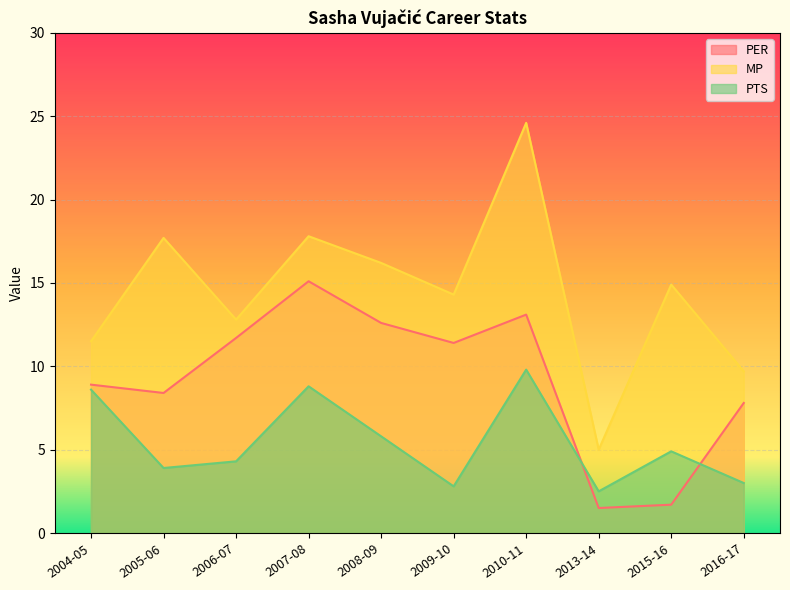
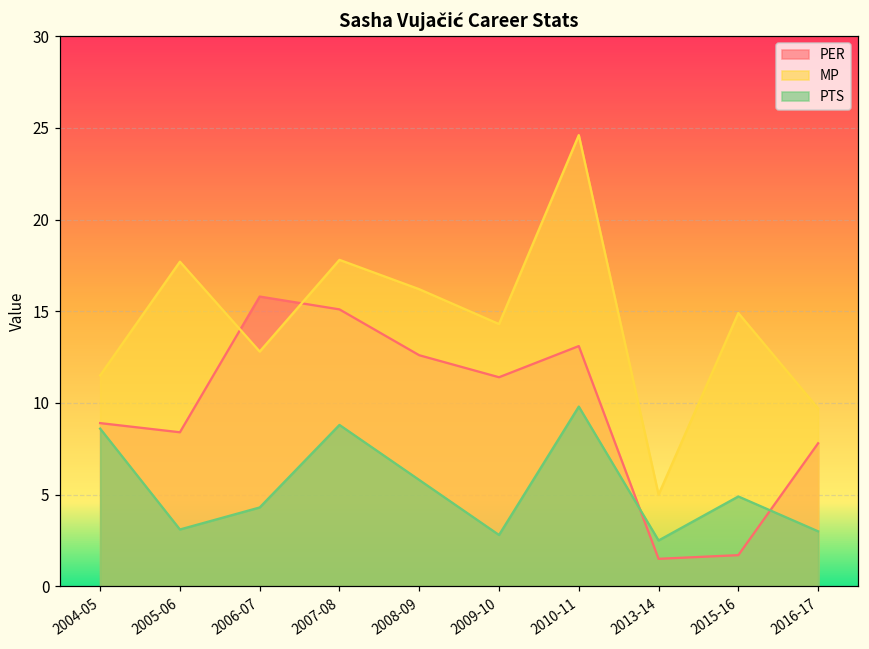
  {
    "PER": {
      "2004-05": 8.9,
      "2005-06": 8.4,
-     "2006-07": 11.7,
+     "2006-07": 15.8,
      "2007-08": 15.1,
      "2008-09": 12.6,
      "2009-10": 11.4,
      "2010-11": 13.1,
      "2013-14": 1.5,
      "2015-16": 1.7,
      "2016-17": 7.8
    },
    "MP": {
      "2004-05": 11.5,
      "2005-06": 17.7,
      "2006-07": 12.8,
      "2007-08": 17.8,
      "2008-09": 16.2,
      "2009-10": 14.3,
      "2010-11": 24.6,
      "2013-14": 5.0,
      "2015-16": 14.9,
      "2016-17": 9.7
    },
    "PTS": {
      "2004-05": 8.6,
-     "2005-06": 3.9,
+     "2005-06": 3.1,
      "2006-07": 4.3,
      "2007-08": 8.8,
      "2008-09": 5.8,
      "2009-10": 2.8,
      "2010-11": 9.8,
      "2013-14": 2.5,
      "2015-16": 4.9,
      "2016-17": 3.0
    }
  }
